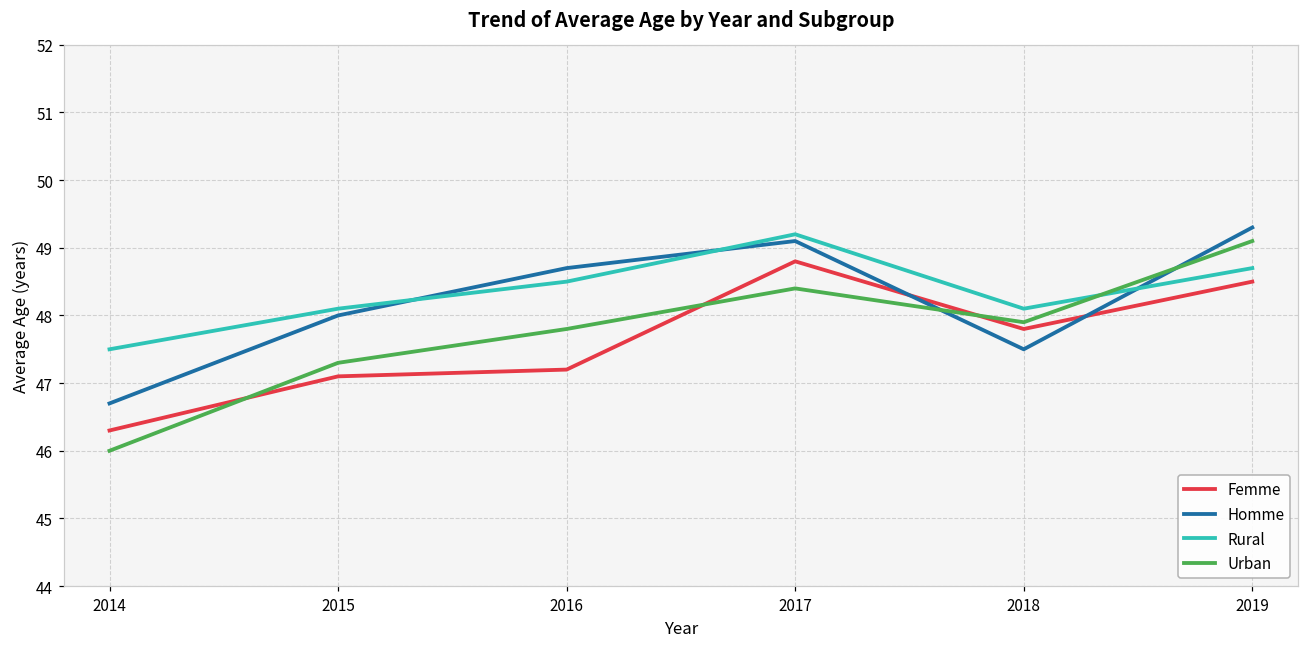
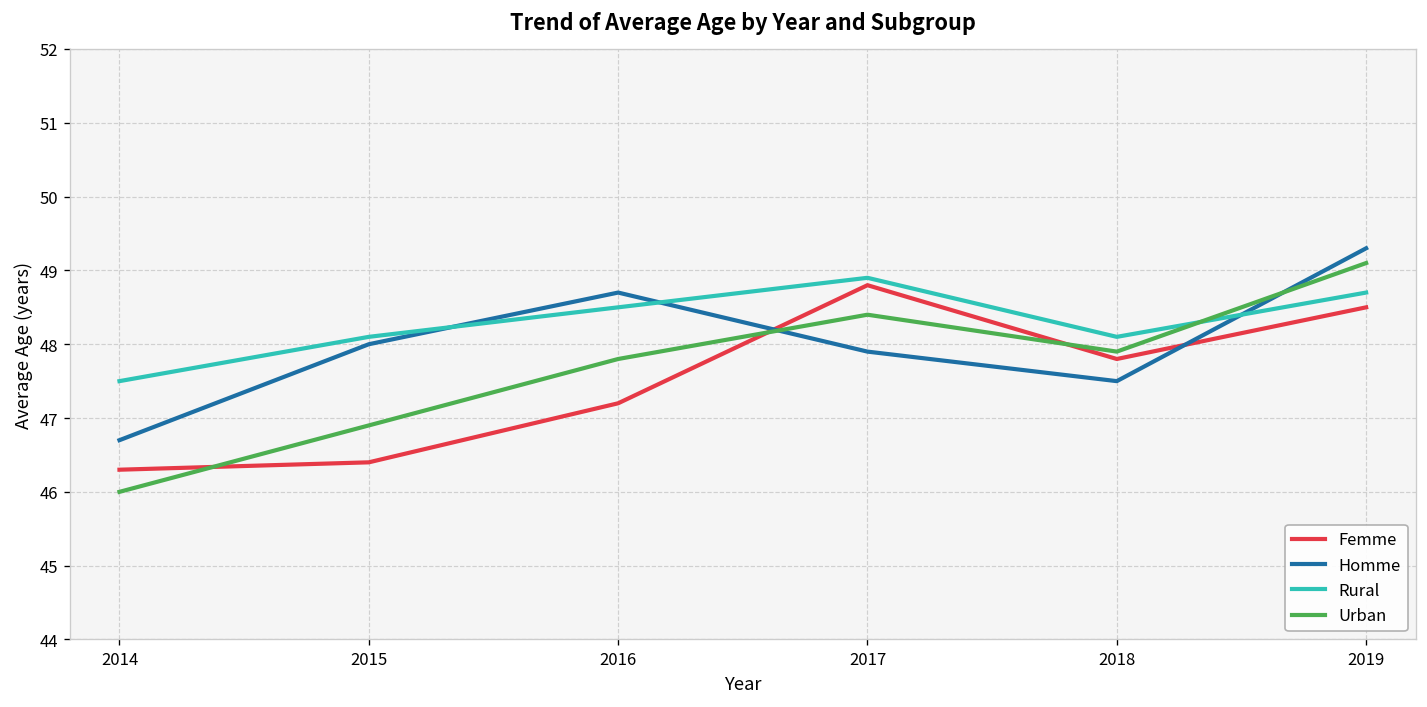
  {
    "Femme": {
      "2014": 46.3,
-     "2015": 47.1,
+     "2015": 46.4,
      "2016": 47.2,
      "2017": 48.8,
      "2018": 47.8,
      "2019": 48.5
    },
    "Homme": {
      "2014": 46.7,
      "2015": 48.0,
      "2016": 48.7,
-     "2017": 49.1,
+     "2017": 47.9,
      "2018": 47.5,
      "2019": 49.3
    },
    "Rural": {
      "2014": 47.5,
      "2015": 48.1,
      "2016": 48.5,
-     "2017": 49.2,
+     "2017": 48.9,
      "2018": 48.1,
      "2019": 48.7
    },
    "Urban": {
      "2014": 46.0,
-     "2015": 47.3,
+     "2015": 46.9,
      "2016": 47.8,
      "2017": 48.4,
      "2018": 47.9,
      "2019": 49.1
    }
  }
